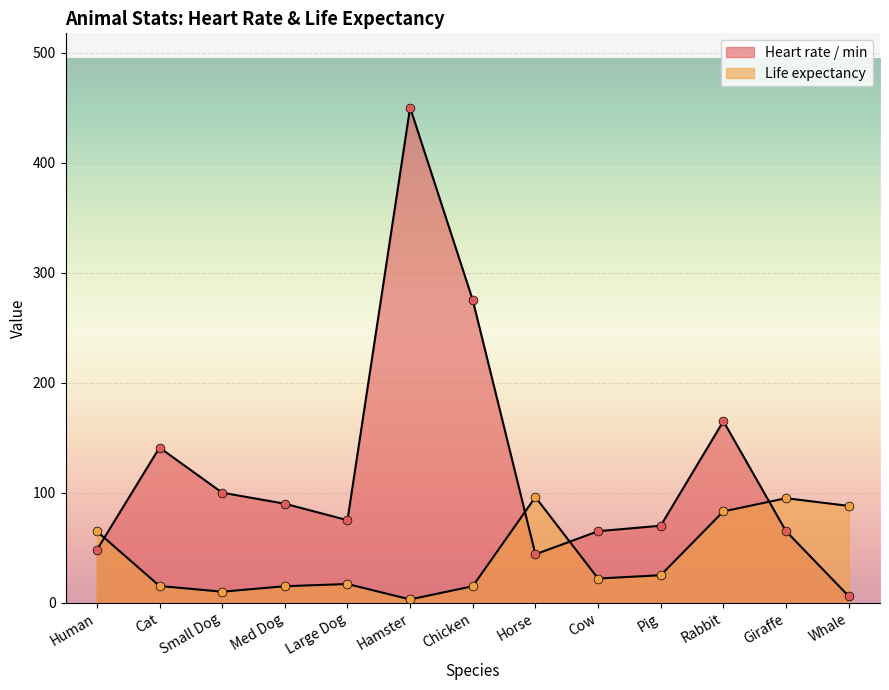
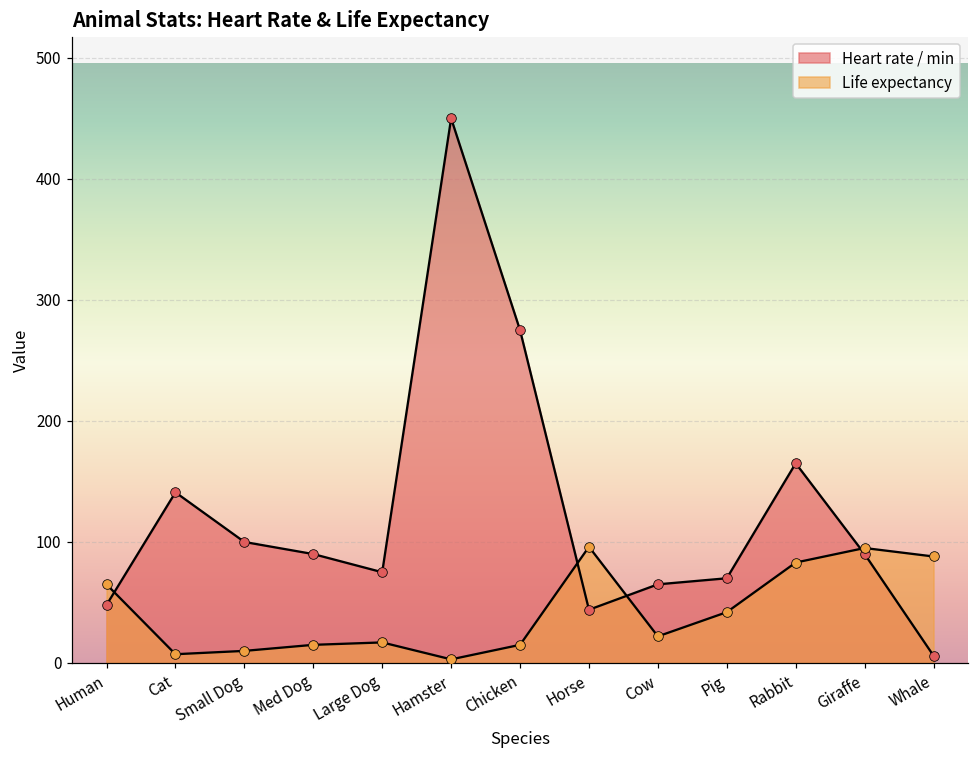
  {
    "Heart rate / min": {
      "Human": 48,
      "Cat": 141,
      "Small Dog": 100,
      "Med Dog": 90,
      "Large Dog": 75,
      "Hamster": 450,
      "Chicken": 275,
      "Horse": 44,
      "Cow": 65,
      "Pig": 70,
      "Rabbit": 165,
-     "Giraffe": 65,
+     "Giraffe": 90,
      "Whale": 6
    },
    "Life expectancy": {
      "Human": 65,
-     "Cat": 15,
+     "Cat": 7,
      "Small Dog": 10,
      "Med Dog": 15,
      "Large Dog": 17,
      "Hamster": 3,
      "Chicken": 15,
      "Horse": 96,
      "Cow": 22,
-     "Pig": 25,
+     "Pig": 42,
      "Rabbit": 83,
      "Giraffe": 95,
      "Whale": 88
    }
  }
